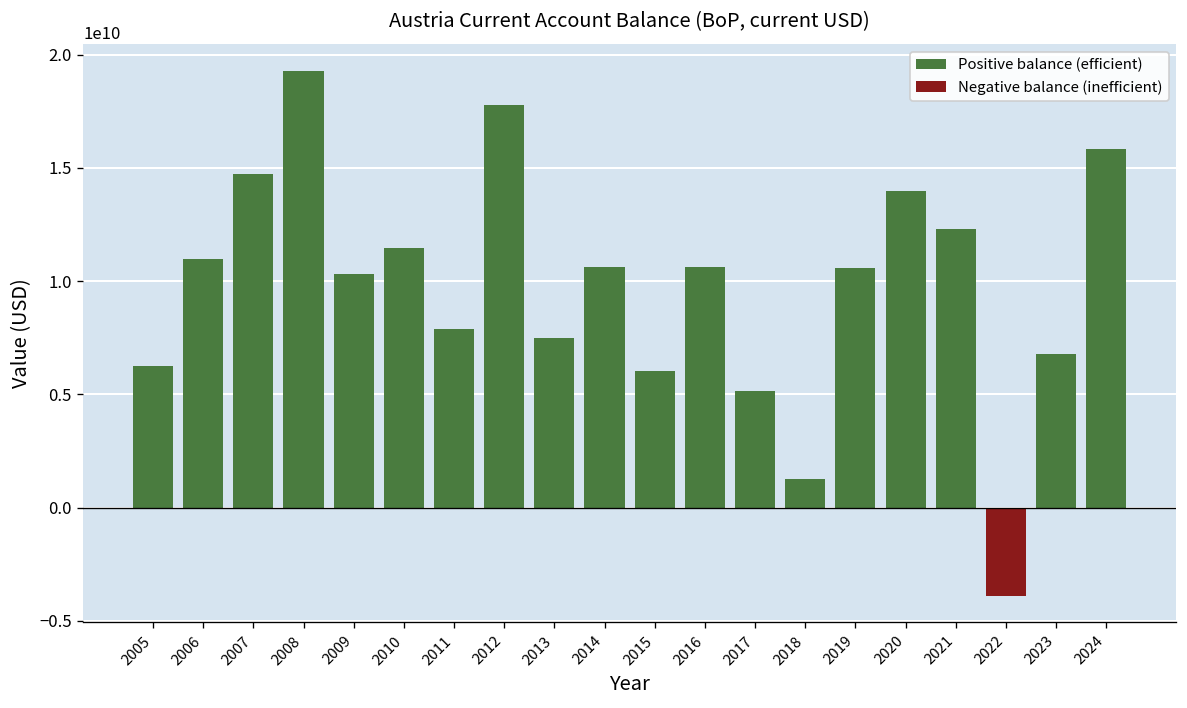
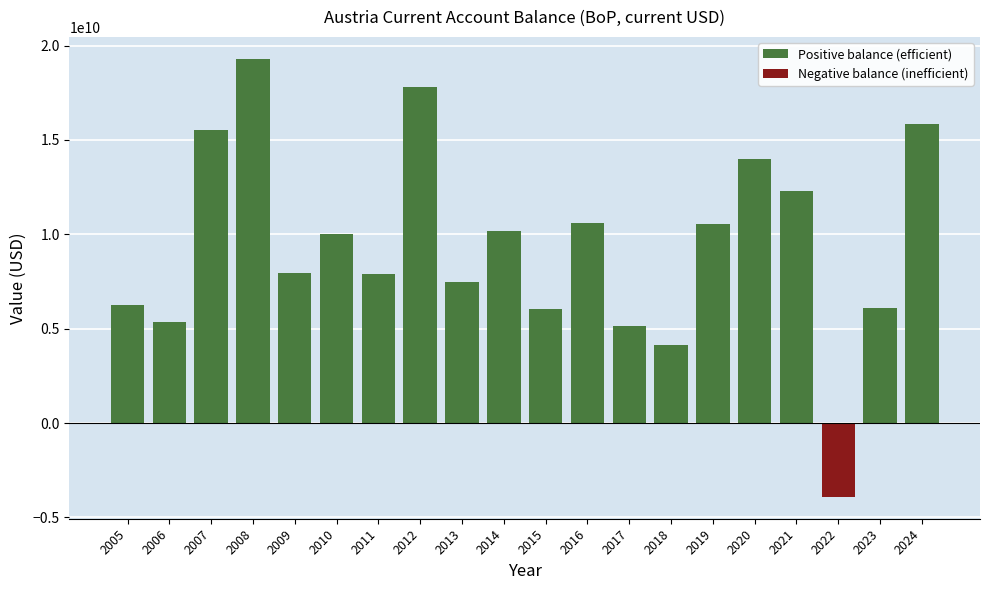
  {
    "Positive balance (efficient)": {
      "2005": 6200000000,
-     "2006": 11000000000,
-     "2007": 14700000000,
+     "2006": 5300000000,
+     "2007": 15500000000,
      "2008": 19300000000,
-     "2009": 10300000000,
-     "2010": 11500000000,
+     "2009": 8000000000,
+     "2010": 10000000000,
      "2011": 7900000000,
      "2012": 17800000000,
      "2013": 7500000000,
-     "2014": 10600000000,
+     "2014": 10100000000,
      "2015": 6000000000,
      "2016": 10600000000,
      "2017": 5200000000,
-     "2018": 1200000000,
+     "2018": 4100000000,
      "2019": 10600000000,
      "2020": 14000000000,
      "2021": 12300000000,
      "2022": 0,
-     "2023": 6800000000,
+     "2023": 6100000000,
      "2024": 15800000000
    },
    "Negative balance (inefficient)": {
      "2005": 0,
      "2006": 0,
      "2007": 0,
      "2008": 0,
      "2009": 0,
      "2010": 0,
      "2011": 0,
      "2012": 0,
      "2013": 0,
      "2014": 0,
      "2015": 0,
      "2016": 0,
      "2017": 0,
      "2018": 0,
      "2019": 0,
      "2020": 0,
      "2021": 0,
      "2022": -3900000000,
      "2023": 0,
      "2024": 0
    }
  }
